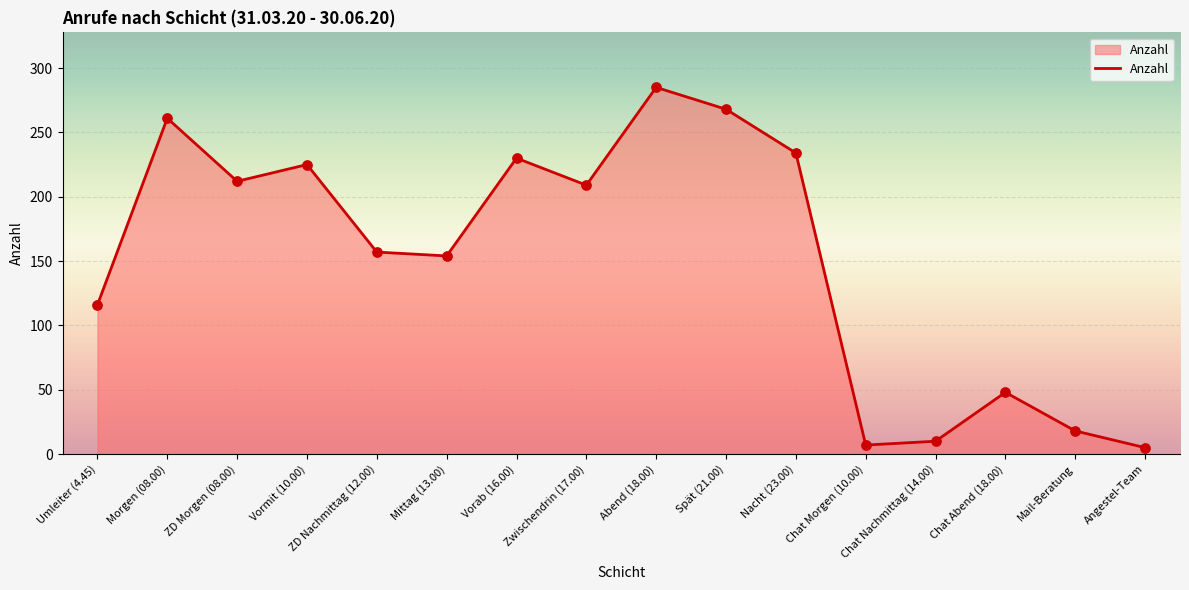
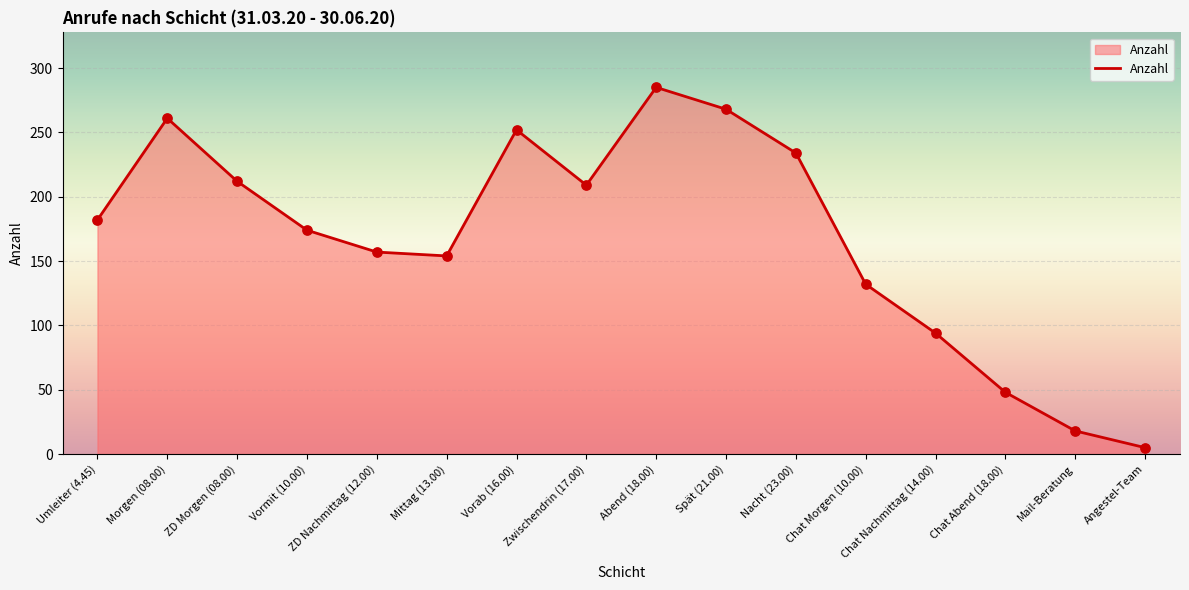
  {
-   "Umleiter (4.45)": 116,
+   "Umleiter (4.45)": 182,
    "Morgen (08.00)": 261,
    "ZD Morgen (08.00)": 212,
-   "Vormit (10.00)": 225,
+   "Vormit (10.00)": 174,
    "ZD Nachmittag (12.00)": 157,
    "Mittag (13.00)": 154,
-   "Vorab (16.00)": 230,
+   "Vorab (16.00)": 252,
    "Zwischendrin (17.00)": 209,
    "Abend (18.00)": 285,
    "Spät (21.00)": 268,
    "Nacht (23.00)": 234,
-   "Chat Morgen (10.00)": 7,
-   "Chat Nachmittag (14.00)": 10,
+   "Chat Morgen (10.00)": 132,
+   "Chat Nachmittag (14.00)": 94,
    "Chat Abend (18.00)": 48,
    "Mail-Beratung": 18,
    "Angestel-Team": 5
  }
